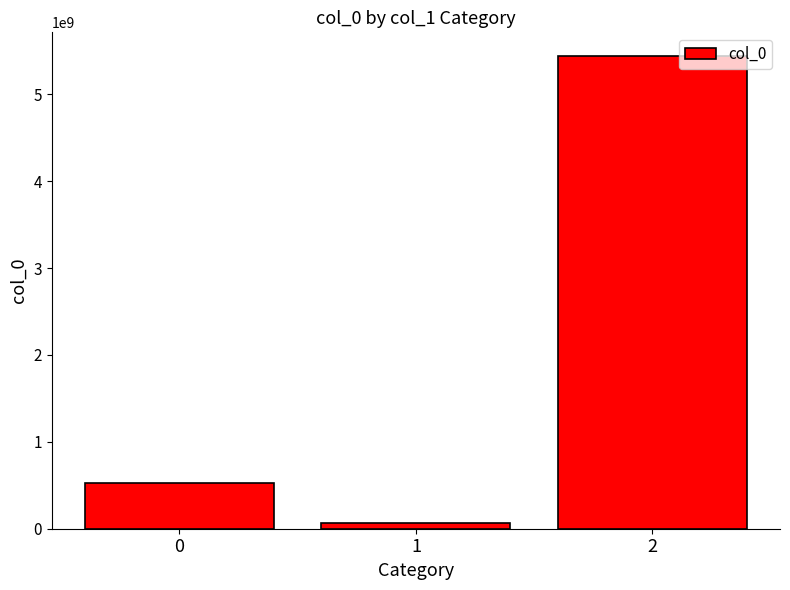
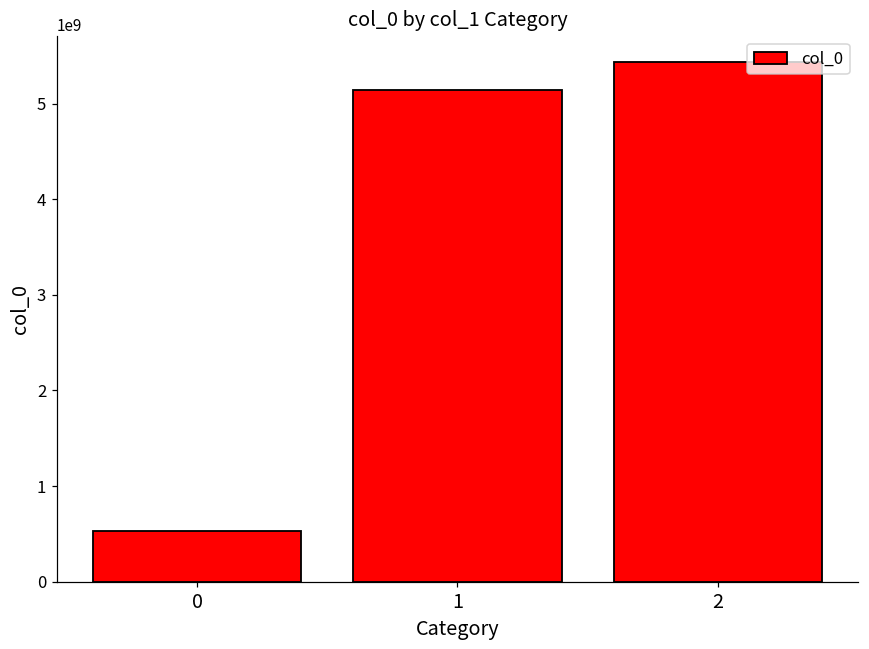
  {
    "0": 500000000,
-   "1": 100000000,
+   "1": 5100000000,
    "2": 5400000000
  }
